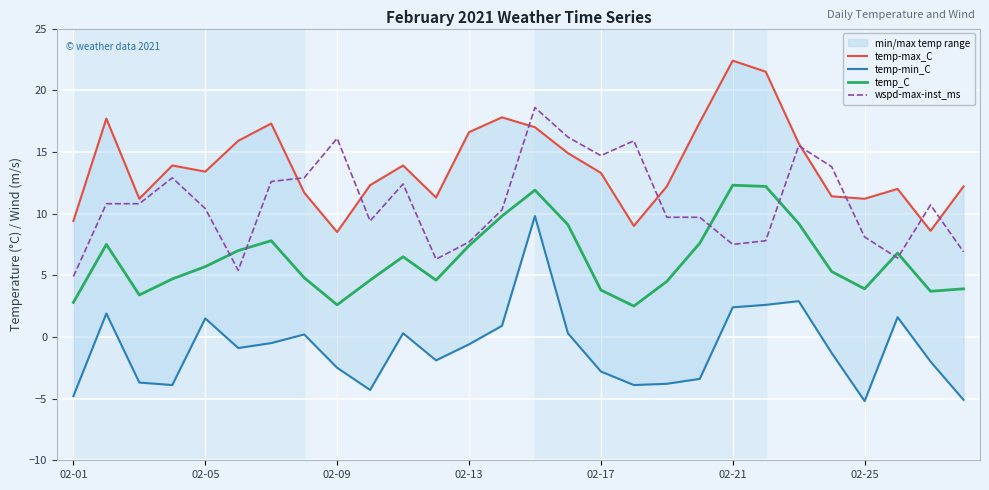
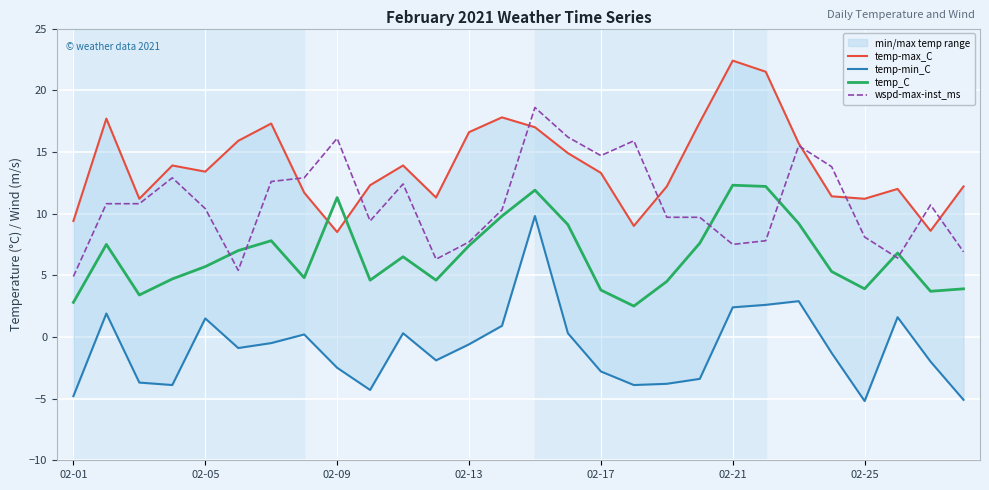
  {
    "min/max temp range": {
      "02-01": 9.4,
      "02-05": 13.4,
      "02-09": 8.5,
      "02-13": 16.6,
      "02-17": 13.3,
      "02-21": 22.4,
      "02-25": 11.2
    },
    "temp-min_C": {
      "02-01": -4.8,
      "02-05": 1.5,
      "02-09": -2.5,
      "02-13": -0.6,
      "02-17": -2.8,
      "02-21": 2.4,
      "02-25": -5.2
    },
    "temp_C": {
      "02-01": 2.8,
      "02-05": 5.7,
-     "02-09": 2.6,
+     "02-09": 11.3,
      "02-13": 7.4,
      "02-17": 3.8,
      "02-21": 12.3,
      "02-25": 3.9
    },
    "wspd-max-inst_ms": {
      "02-01": 4.9,
      "02-05": 10.4,
      "02-09": 16.1,
      "02-13": 7.7,
      "02-17": 14.7,
      "02-21": 7.5,
      "02-25": 8.1
    }
  }
